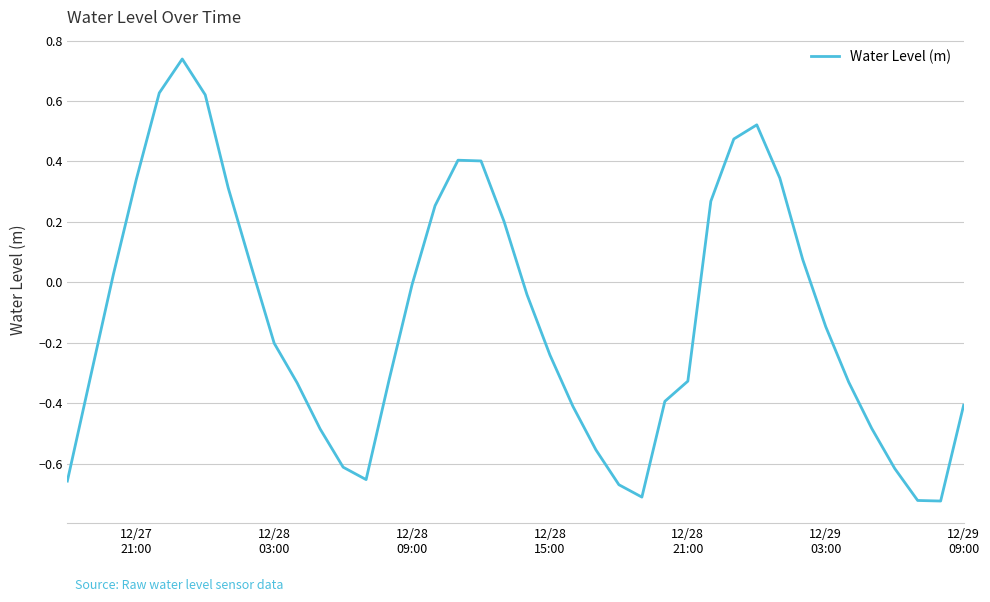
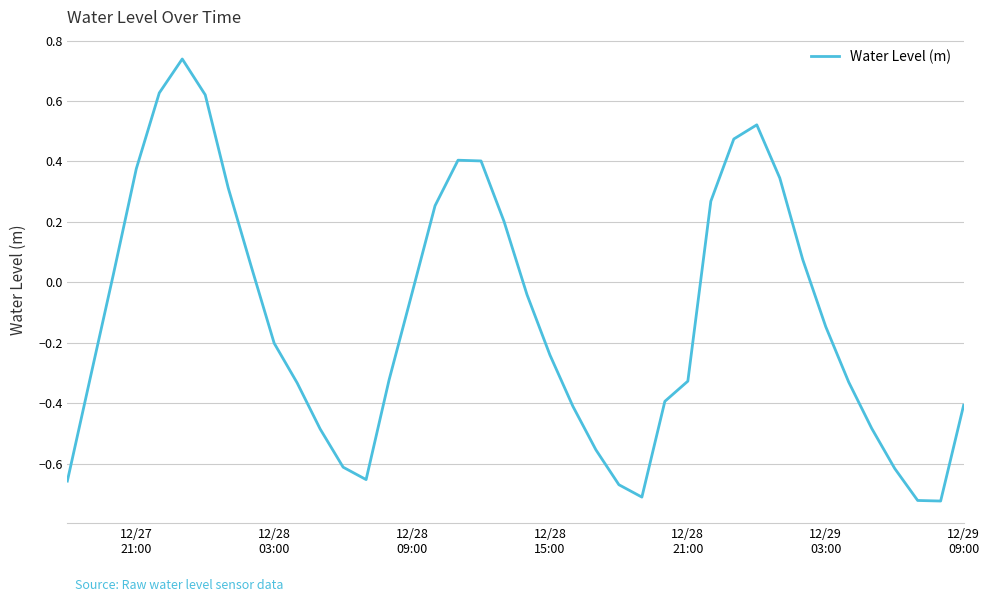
  {
-   "12/27 21:00": 0.34,
+   "12/27 21:00": 0.38,
    "12/28 03:00": -0.20,
-   "12/28 09:00": -0.01,
+   "12/28 09:00": -0.04,
    "12/28 15:00": -0.24,
    "12/28 21:00": -0.33,
    "12/29 03:00": -0.15,
    "12/29 09:00": -0.41
  }
